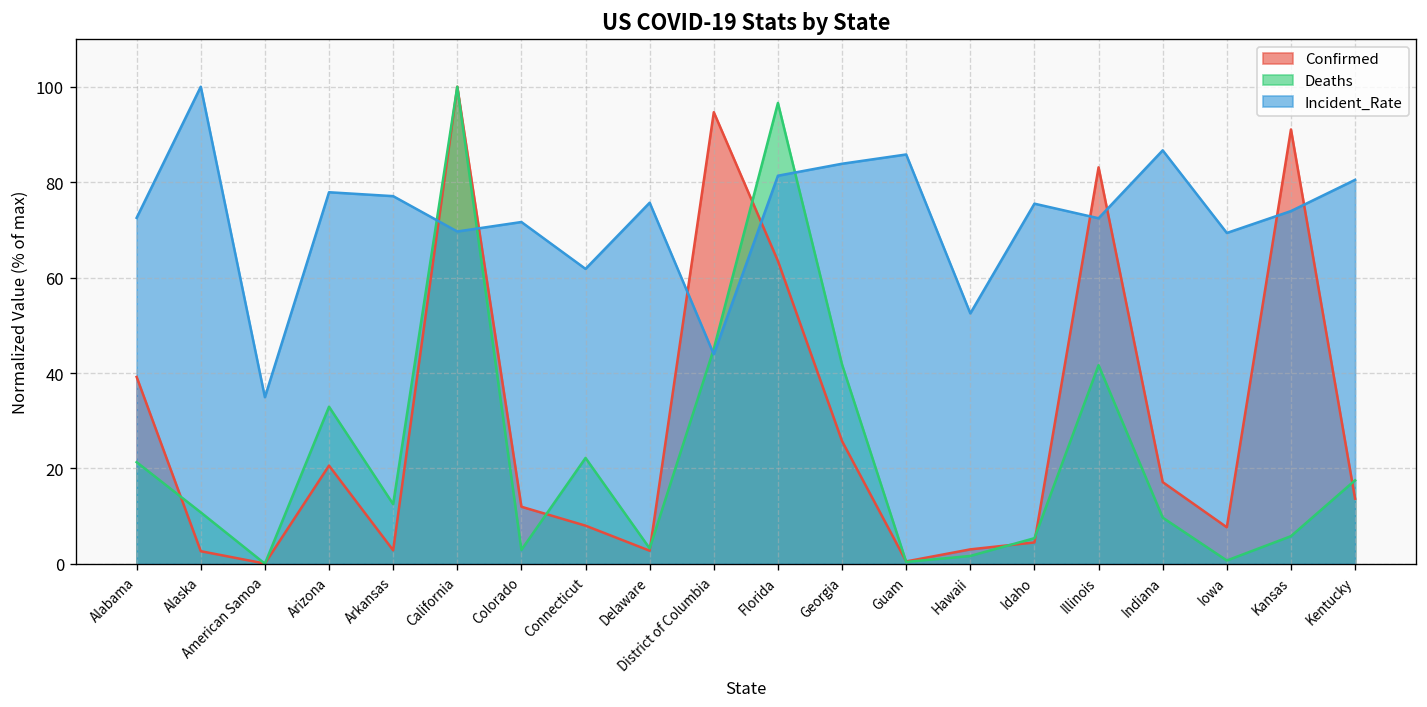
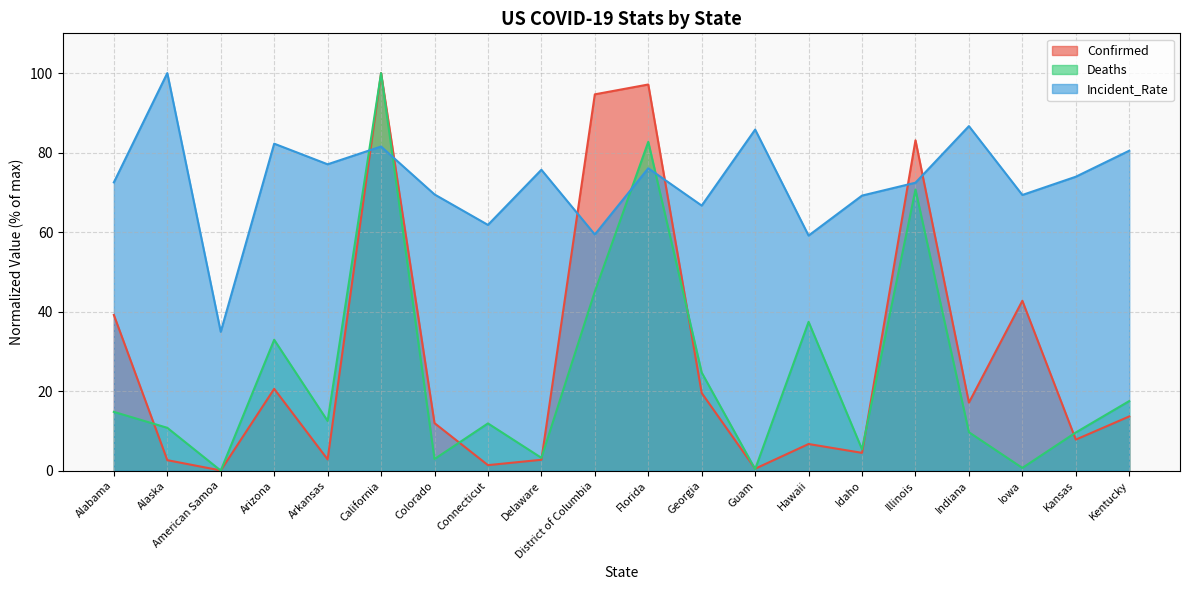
  {
    "Confirmed": {
      "Alabama": 39,
      "Alaska": 3,
      "Arizona": 21,
      "Arkansas": 3,
      "Colorado": 12,
-     "Connecticut": 8,
+     "Connecticut": 1,
      "District of Columbia": 95,
-     "Florida": 63,
-     "Georgia": 26,
-     "Hawaii": 3,
+     "Florida": 97,
+     "Georgia": 20,
+     "Hawaii": 7,
      "Idaho": 4,
      "Illinois": 83,
      "Indiana": 17,
-     "Iowa": 8,
-     "Kansas": 91,
+     "Iowa": 43,
+     "Kansas": 8,
      "Kentucky": 14
    },
    "Deaths": {
-     "Alabama": 21,
+     "Alabama": 15,
      "Alaska": 11,
      "Arizona": 33,
      "Arkansas": 13,
      "Colorado": 3,
-     "Connecticut": 22,
+     "Connecticut": 12,
      "District of Columbia": 45,
-     "Florida": 97,
-     "Georgia": 42,
-     "Hawaii": 2,
+     "Florida": 83,
+     "Georgia": 25,
+     "Hawaii": 37,
      "Idaho": 5,
-     "Illinois": 42,
+     "Illinois": 71,
      "Indiana": 10,
      "Iowa": 1,
-     "Kansas": 6,
+     "Kansas": 10,
      "Kentucky": 18
    },
    "Incident_Rate": {
      "Alabama": 73,
      "Alaska": 100,
      "American Samoa": 35,
-     "Arizona": 78,
+     "Arizona": 82,
      "Arkansas": 77,
-     "California": 70,
-     "Colorado": 72,
+     "California": 82,
+     "Colorado": 69,
      "Connecticut": 62,
      "Delaware": 76,
-     "District of Columbia": 44,
-     "Florida": 81,
-     "Georgia": 84,
+     "District of Columbia": 59,
+     "Florida": 76,
+     "Georgia": 67,
      "Guam": 86,
-     "Hawaii": 52,
-     "Idaho": 75,
+     "Hawaii": 59,
+     "Idaho": 69,
      "Illinois": 72,
      "Indiana": 87,
      "Iowa": 69,
      "Kansas": 74,
      "Kentucky": 80
    }
  }
